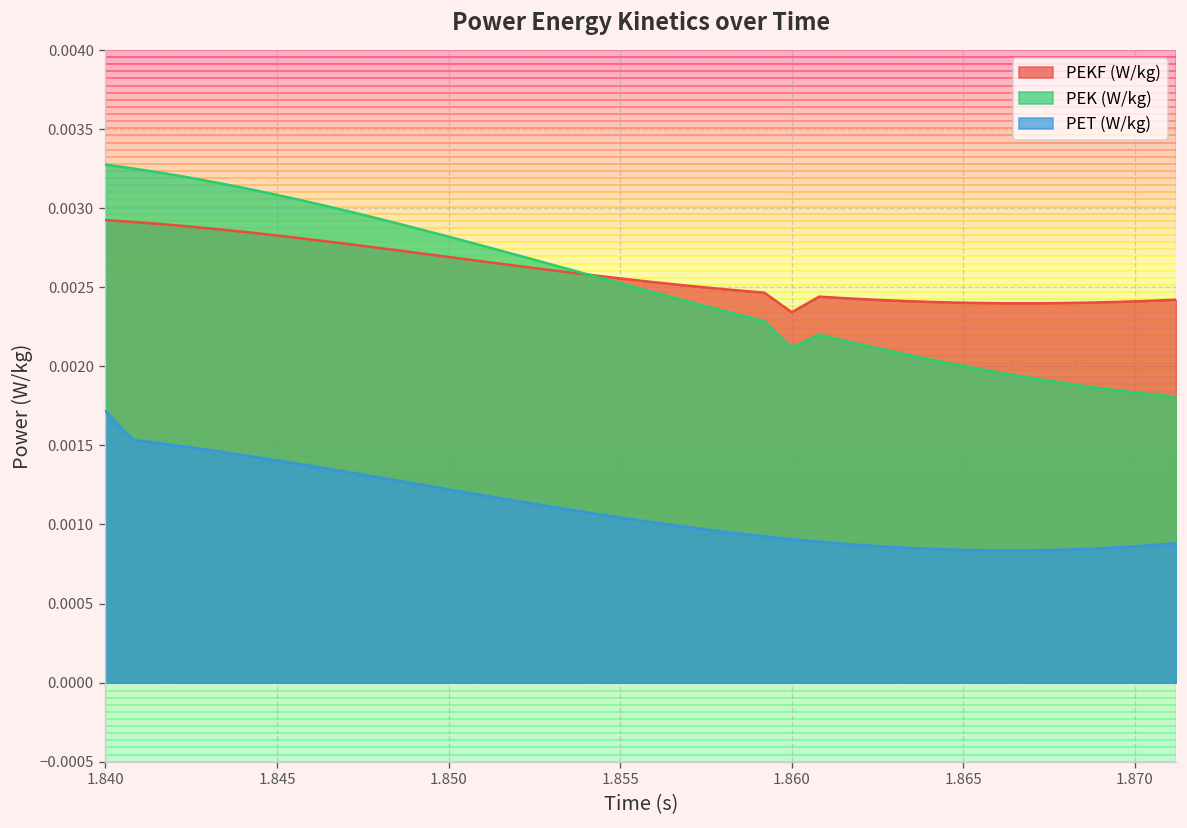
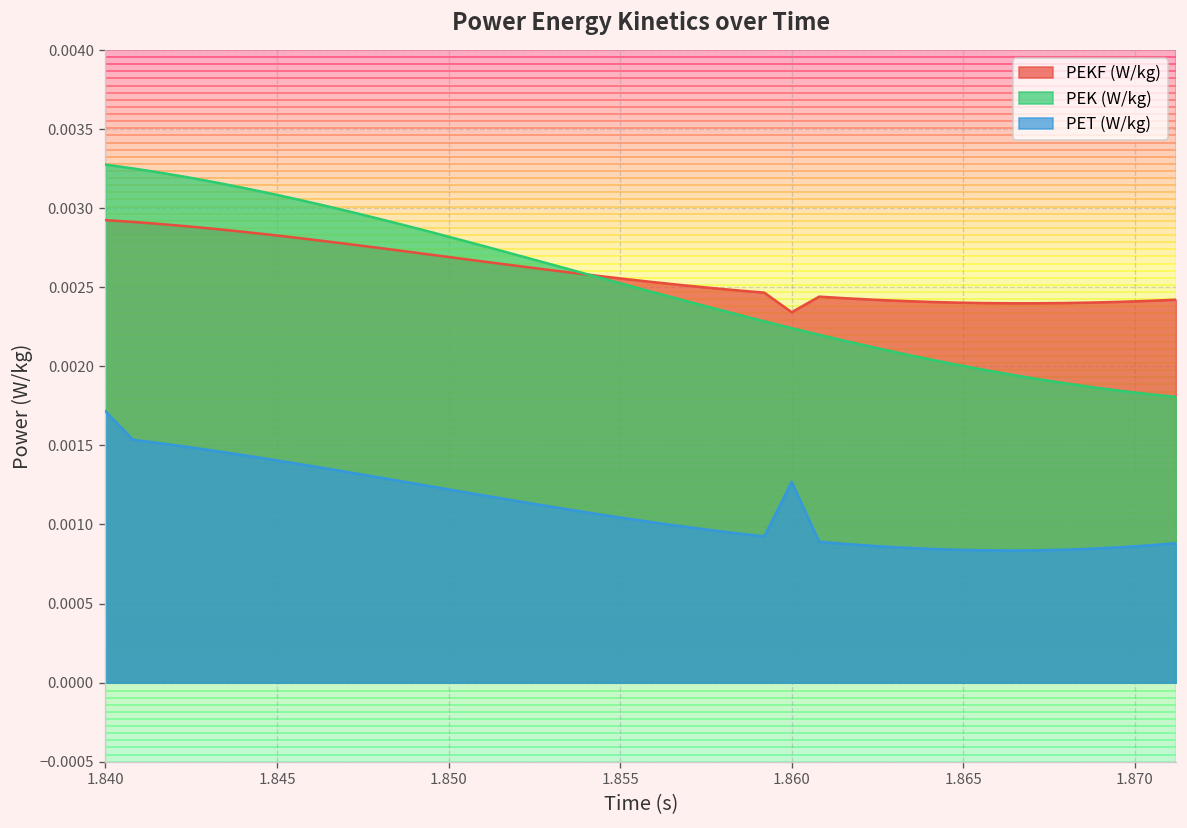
  {
    "PEKF (W/kg)": {
      "1.840": 0.00292,
      "1.860": 0.00234
    },
    "PEK (W/kg)": {
      "1.840": 0.00328,
-     "1.860": 0.00212
+     "1.860": 0.00224
    },
    "PET (W/kg)": {
      "1.840": 0.00172,
-     "1.860": 0.00091
+     "1.860": 0.00127
    }
  }
